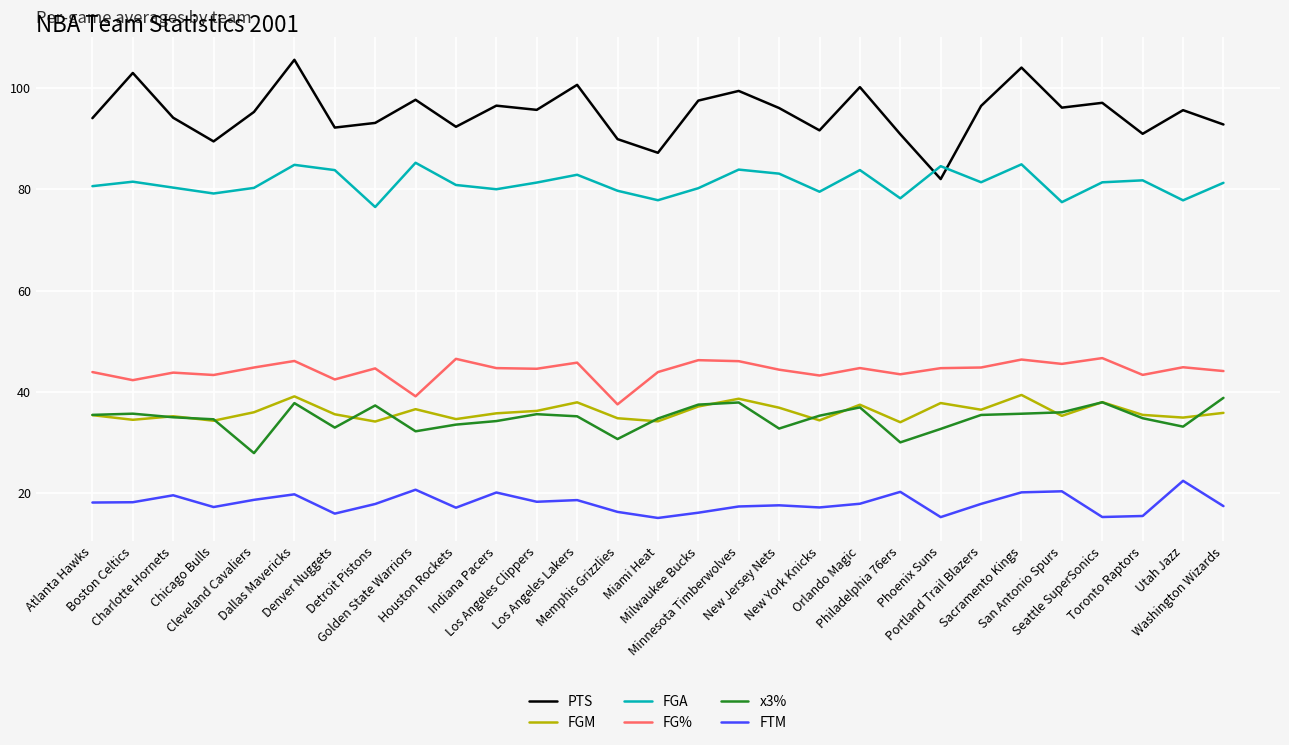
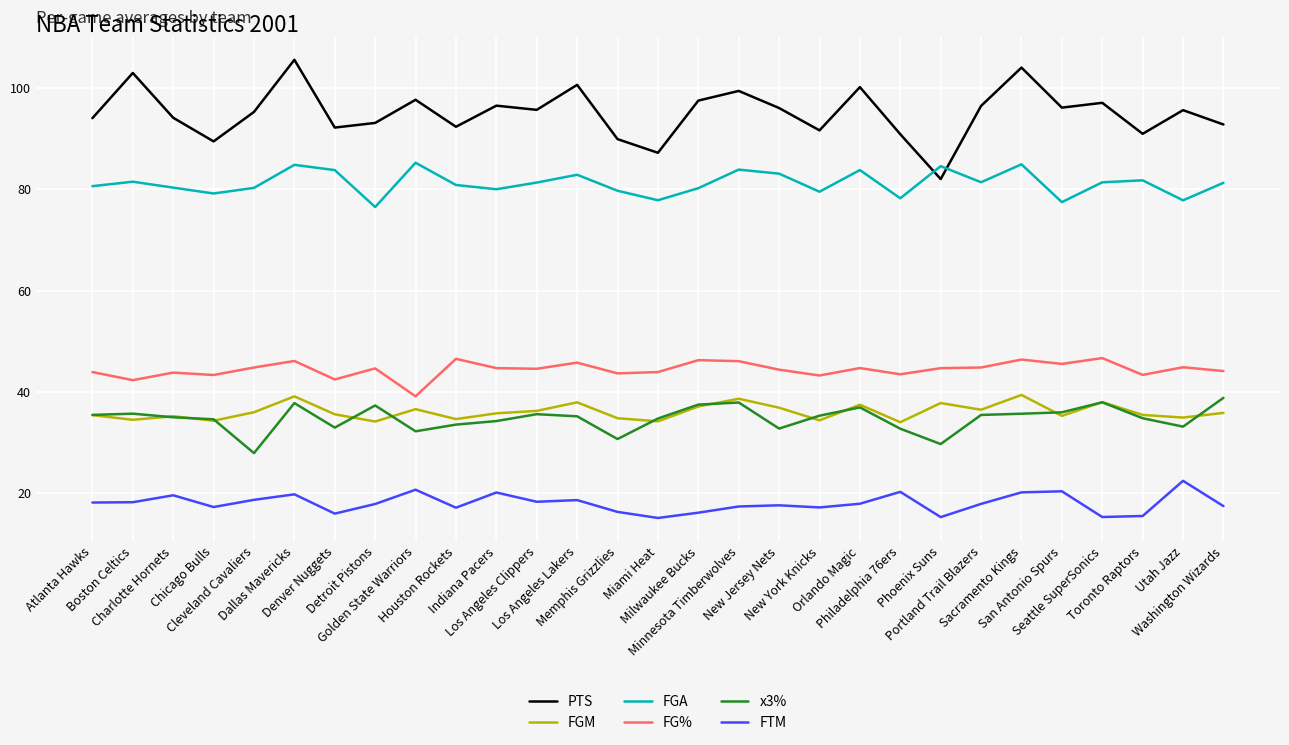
  {
    "PTS": {
      "Atlanta Hawks": 94,
      "Boston Celtics": 103,
      "Charlotte Hornets": 94,
      "Chicago Bulls": 89,
      "Cleveland Cavaliers": 95,
      "Dallas Mavericks": 106,
      "Denver Nuggets": 92,
      "Detroit Pistons": 93,
      "Golden State Warriors": 98,
      "Houston Rockets": 92,
      "Indiana Pacers": 97,
      "Los Angeles Clippers": 96,
      "Los Angeles Lakers": 101,
      "Memphis Grizzlies": 90,
      "Miami Heat": 87,
      "Milwaukee Bucks": 98,
      "Minnesota Timberwolves": 99,
      "New Jersey Nets": 96,
      "New York Knicks": 92,
      "Orlando Magic": 100,
      "Philadelphia 76ers": 91,
      "Phoenix Suns": 82,
      "Portland Trail Blazers": 96,
      "Sacramento Kings": 104,
      "San Antonio Spurs": 96,
      "Seattle SuperSonics": 97,
      "Toronto Raptors": 91,
      "Utah Jazz": 96,
      "Washington Wizards": 93
    },
    "FGM": {
      "Boston Celtics": 34,
      "Cleveland Cavaliers": 36,
      "Dallas Mavericks": 39,
      "Denver Nuggets": 36,
      "Detroit Pistons": 34,
      "Golden State Warriors": 37,
      "Houston Rockets": 35,
      "Indiana Pacers": 36,
      "Los Angeles Clippers": 36,
      "Los Angeles Lakers": 38,
      "Memphis Grizzlies": 35,
      "Miami Heat": 34,
      "Minnesota Timberwolves": 39,
      "New Jersey Nets": 37,
      "New York Knicks": 34,
      "Orlando Magic": 37,
      "Philadelphia 76ers": 34,
      "Phoenix Suns": 38,
      "Portland Trail Blazers": 36,
      "Sacramento Kings": 39,
      "San Antonio Spurs": 35,
      "Toronto Raptors": 35,
      "Utah Jazz": 35,
      "Washington Wizards": 36
    },
    "FGA": {
      "Atlanta Hawks": 81,
      "Boston Celtics": 81,
      "Charlotte Hornets": 80,
      "Chicago Bulls": 79,
      "Cleveland Cavaliers": 80,
      "Dallas Mavericks": 85,
      "Denver Nuggets": 84,
      "Detroit Pistons": 76,
      "Golden State Warriors": 85,
      "Houston Rockets": 81,
      "Indiana Pacers": 80,
      "Los Angeles Clippers": 81,
      "Los Angeles Lakers": 83,
      "Memphis Grizzlies": 80,
      "Miami Heat": 78,
      "Milwaukee Bucks": 80,
      "Minnesota Timberwolves": 84,
      "New Jersey Nets": 83,
      "New York Knicks": 80,
      "Orlando Magic": 84,
      "Philadelphia 76ers": 78,
      "Phoenix Suns": 85,
      "Portland Trail Blazers": 81,
      "Sacramento Kings": 85,
      "San Antonio Spurs": 77,
      "Seattle SuperSonics": 81,
      "Toronto Raptors": 82,
      "Utah Jazz": 78,
      "Washington Wizards": 81
    },
    "FG%": {
      "Atlanta Hawks": 44,
      "Boston Celtics": 42,
      "Charlotte Hornets": 44,
      "Chicago Bulls": 43,
      "Cleveland Cavaliers": 45,
      "Dallas Mavericks": 46,
      "Denver Nuggets": 42,
      "Detroit Pistons": 45,
      "Golden State Warriors": 39,
      "Houston Rockets": 47,
      "Indiana Pacers": 45,
      "Los Angeles Clippers": 45,
      "Los Angeles Lakers": 46,
-     "Memphis Grizzlies": 38,
+     "Memphis Grizzlies": 44,
      "Miami Heat": 44,
      "Milwaukee Bucks": 46,
      "Minnesota Timberwolves": 46,
      "New Jersey Nets": 44,
      "New York Knicks": 43,
      "Orlando Magic": 45,
      "Philadelphia 76ers": 43,
      "Phoenix Suns": 45,
      "Portland Trail Blazers": 45,
      "Sacramento Kings": 46,
      "San Antonio Spurs": 46,
      "Seattle SuperSonics": 47,
      "Toronto Raptors": 43,
      "Utah Jazz": 45,
      "Washington Wizards": 44
    },
    "x3%": {
      "Boston Celtics": 36,
      "Cleveland Cavaliers": 28,
      "Dallas Mavericks": 38,
      "Denver Nuggets": 33,
      "Detroit Pistons": 37,
      "Golden State Warriors": 32,
      "Houston Rockets": 34,
      "Indiana Pacers": 34,
      "Los Angeles Clippers": 36,
      "Los Angeles Lakers": 35,
      "Memphis Grizzlies": 31,
      "Miami Heat": 35,
      "Minnesota Timberwolves": 38,
      "New Jersey Nets": 33,
      "New York Knicks": 35,
      "Orlando Magic": 37,
-     "Philadelphia 76ers": 30,
-     "Phoenix Suns": 33,
+     "Philadelphia 76ers": 33,
+     "Phoenix Suns": 30,
      "Portland Trail Blazers": 35,
      "Sacramento Kings": 36,
      "San Antonio Spurs": 36,
      "Toronto Raptors": 35,
      "Utah Jazz": 33,
      "Washington Wizards": 39
    },
    "FTM": {
      "Atlanta Hawks": 18,
      "Boston Celtics": 18,
      "Charlotte Hornets": 20,
      "Chicago Bulls": 17,
      "Cleveland Cavaliers": 19,
      "Dallas Mavericks": 20,
      "Denver Nuggets": 16,
      "Detroit Pistons": 18,
      "Golden State Warriors": 21,
      "Houston Rockets": 17,
      "Indiana Pacers": 20,
      "Los Angeles Clippers": 18,
      "Los Angeles Lakers": 19,
      "Memphis Grizzlies": 16,
      "Miami Heat": 15,
      "Milwaukee Bucks": 16,
      "Minnesota Timberwolves": 17,
      "New Jersey Nets": 18,
      "New York Knicks": 17,
      "Orlando Magic": 18,
      "Philadelphia 76ers": 20,
      "Phoenix Suns": 15,
      "Portland Trail Blazers": 18,
      "Sacramento Kings": 20,
      "San Antonio Spurs": 20,
      "Seattle SuperSonics": 15,
      "Toronto Raptors": 15,
      "Utah Jazz": 22,
      "Washington Wizards": 17
    }
  }
